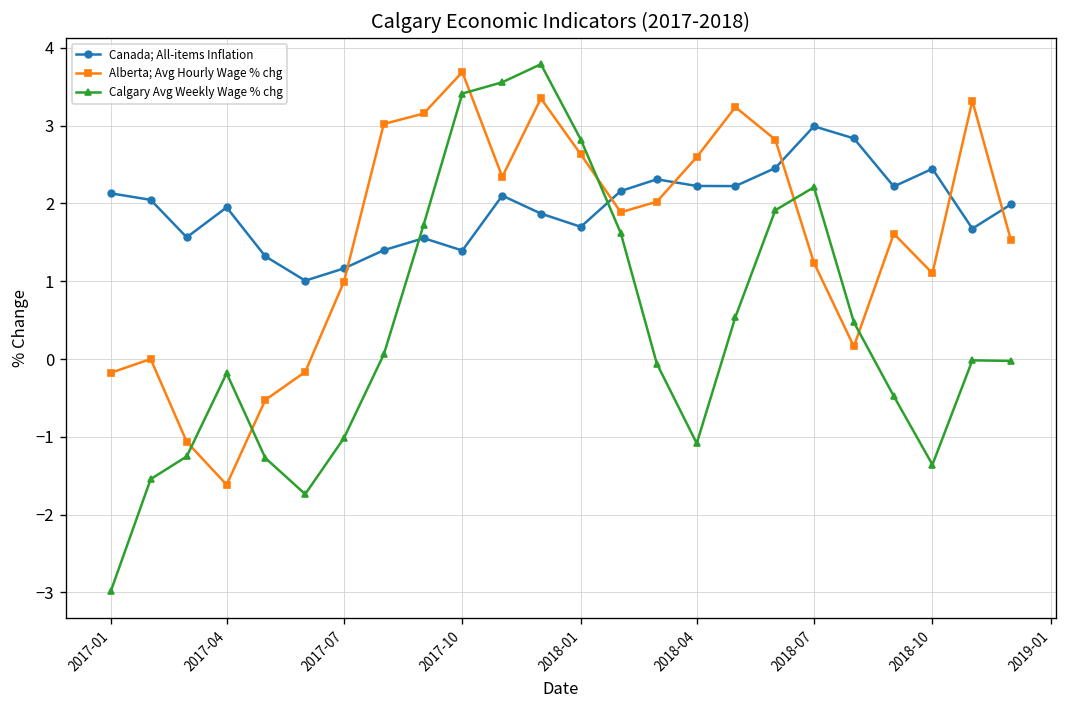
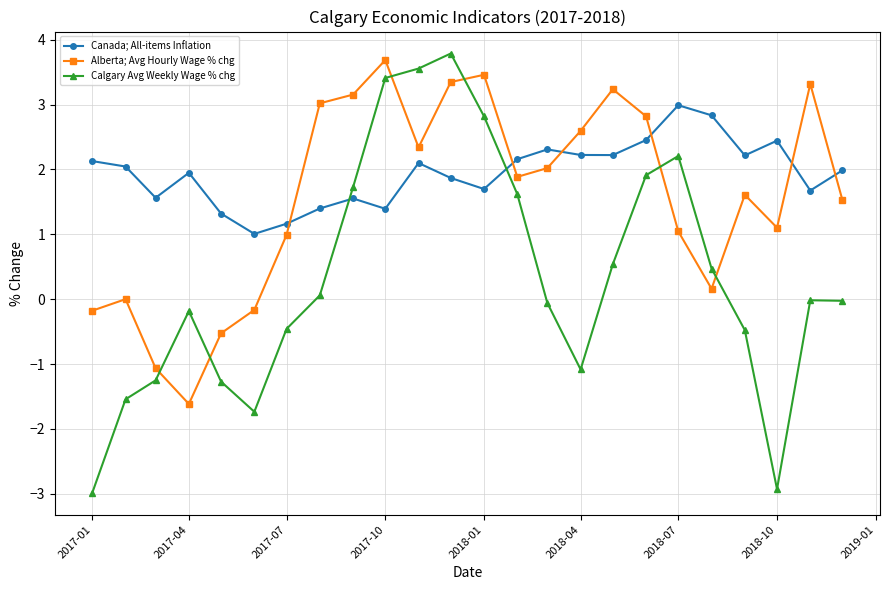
  {
    "Canada; All-items Inflation": {
      "2017-01": 2.1,
      "2017-04": 1.9,
      "2017-07": 1.2,
      "2017-10": 1.4,
      "2018-01": 1.7,
      "2018-04": 2.2,
      "2018-07": 3.0,
      "2018-10": 2.4
    },
    "Alberta; Avg Hourly Wage % chg": {
      "2017-01": -0.2,
      "2017-04": -1.6,
      "2017-07": 1.0,
      "2017-10": 3.7,
-     "2018-01": 2.6,
+     "2018-01": 3.5,
      "2018-04": 2.6,
-     "2018-07": 1.2,
+     "2018-07": 1.0,
      "2018-10": 1.1
    },
    "Calgary Avg Weekly Wage % chg": {
      "2017-01": -3.0,
      "2017-04": -0.2,
-     "2017-07": -1.0,
+     "2017-07": -0.5,
      "2017-10": 3.4,
      "2018-01": 2.8,
      "2018-04": -1.1,
      "2018-07": 2.2,
-     "2018-10": -1.4
+     "2018-10": -2.9
    }
  }
